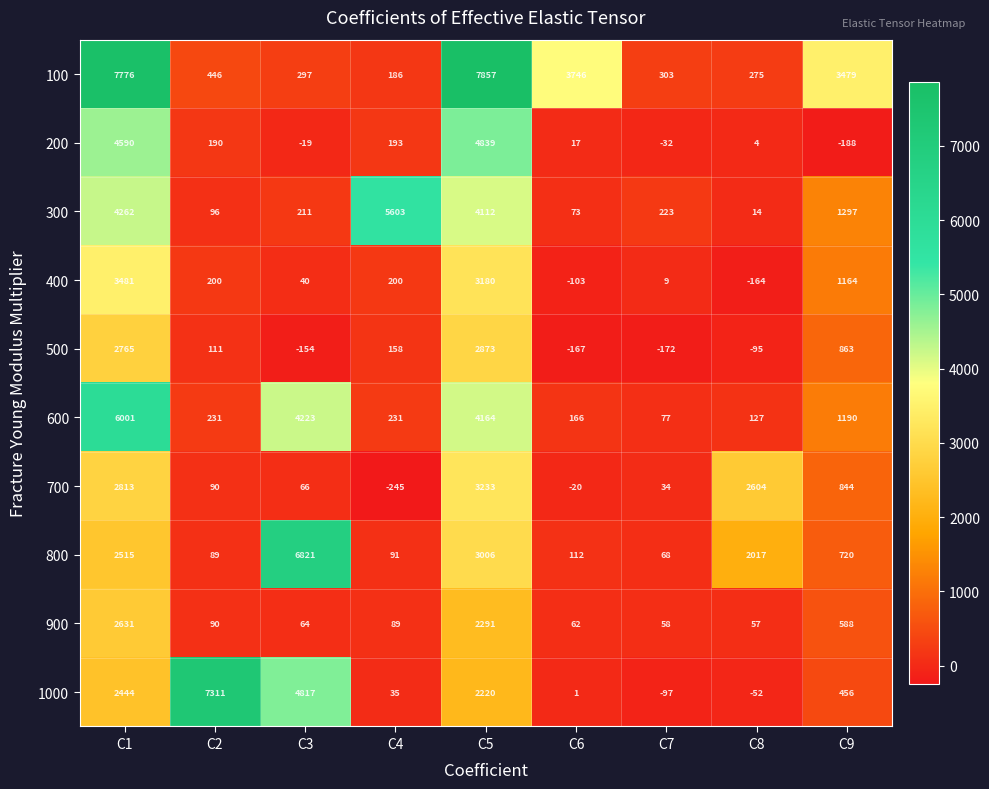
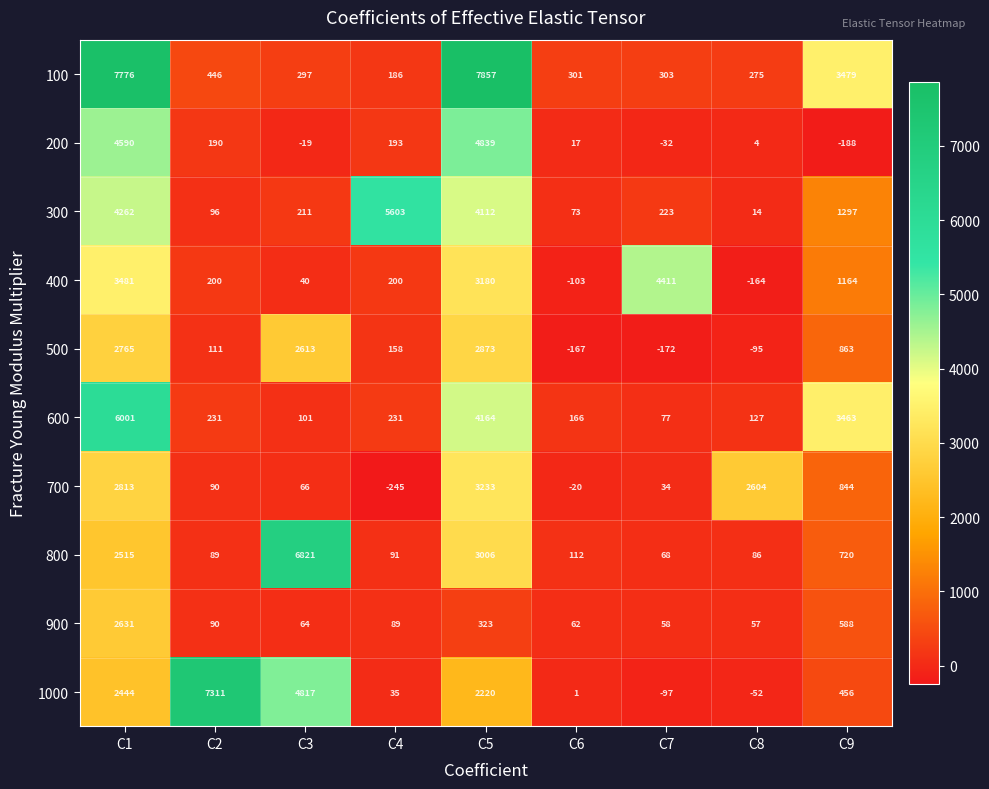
  {
    "100": {
      "C1": 7776,
      "C2": 446,
      "C3": 297,
      "C4": 186,
      "C5": 7857,
-     "C6": 3746,
+     "C6": 301,
      "C7": 303,
      "C8": 275,
      "C9": 3479
    },
    "200": {
      "C1": 4590,
      "C2": 190,
      "C3": -19,
      "C4": 193,
      "C5": 4839,
      "C6": 17,
      "C7": -32,
      "C8": 4,
      "C9": -188
    },
    "300": {
      "C1": 4262,
      "C2": 96,
      "C3": 211,
      "C4": 5603,
      "C5": 4112,
      "C6": 73,
      "C7": 223,
      "C8": 14,
      "C9": 1297
    },
    "400": {
      "C1": 3481,
      "C2": 200,
      "C3": 40,
      "C4": 200,
      "C5": 3180,
      "C6": -103,
-     "C7": 9,
+     "C7": 4411,
      "C8": -164,
      "C9": 1164
    },
    "500": {
      "C1": 2765,
      "C2": 111,
-     "C3": -154,
+     "C3": 2613,
      "C4": 158,
      "C5": 2873,
      "C6": -167,
      "C7": -172,
      "C8": -95,
      "C9": 863
    },
    "600": {
      "C1": 6001,
      "C2": 231,
-     "C3": 4223,
+     "C3": 101,
      "C4": 231,
      "C5": 4164,
      "C6": 166,
      "C7": 77,
      "C8": 127,
-     "C9": 1190
+     "C9": 3463
    },
    "700": {
      "C1": 2813,
      "C2": 90,
      "C3": 66,
      "C4": -245,
      "C5": 3233,
      "C6": -20,
      "C7": 34,
      "C8": 2604,
      "C9": 844
    },
    "800": {
      "C1": 2515,
      "C2": 89,
      "C3": 6821,
      "C4": 91,
      "C5": 3006,
      "C6": 112,
      "C7": 68,
-     "C8": 2017,
+     "C8": 86,
      "C9": 720
    },
    "900": {
      "C1": 2631,
      "C2": 90,
      "C3": 64,
      "C4": 89,
-     "C5": 2291,
+     "C5": 323,
      "C6": 62,
      "C7": 58,
      "C8": 57,
      "C9": 588
    },
    "1000": {
      "C1": 2444,
      "C2": 7311,
      "C3": 4817,
      "C4": 35,
      "C5": 2220,
      "C6": 1,
      "C7": -97,
      "C8": -52,
      "C9": 456
    }
  }
